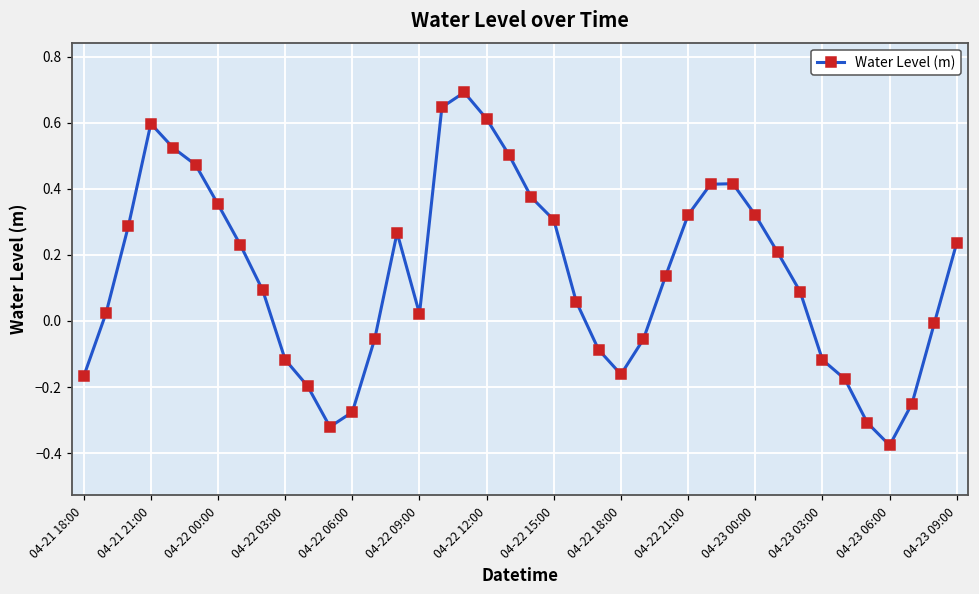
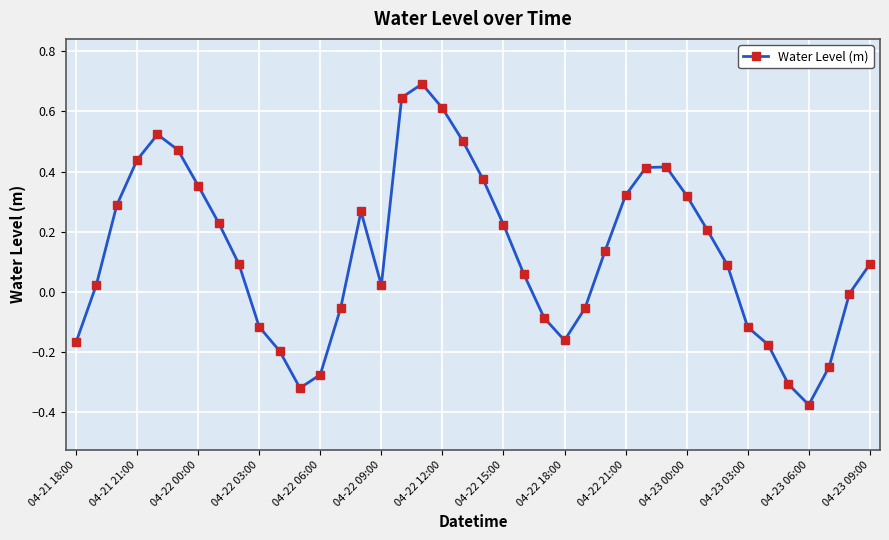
  {
    "04-21 18:00": -0.17,
-   "04-21 21:00": 0.60,
+   "04-21 21:00": 0.44,
    "04-22 00:00": 0.35,
    "04-22 03:00": -0.12,
    "04-22 06:00": -0.28,
    "04-22 09:00": 0.02,
    "04-22 12:00": 0.61,
-   "04-22 15:00": 0.31,
+   "04-22 15:00": 0.22,
    "04-22 18:00": -0.16,
    "04-22 21:00": 0.32,
    "04-23 00:00": 0.32,
    "04-23 03:00": -0.12,
    "04-23 06:00": -0.38,
-   "04-23 09:00": 0.24
+   "04-23 09:00": 0.09
  }
